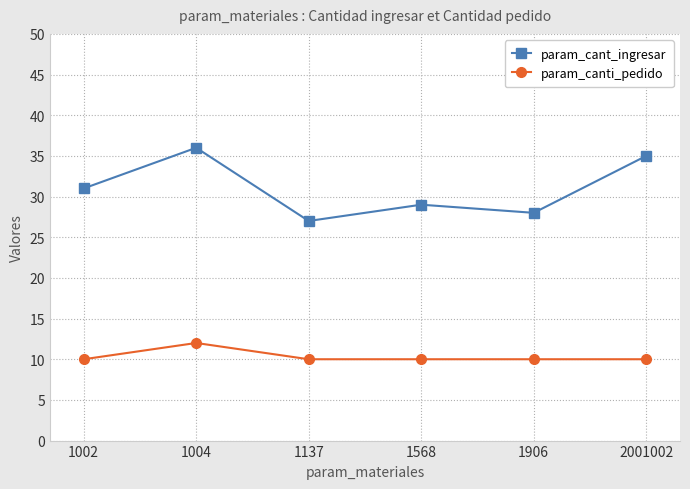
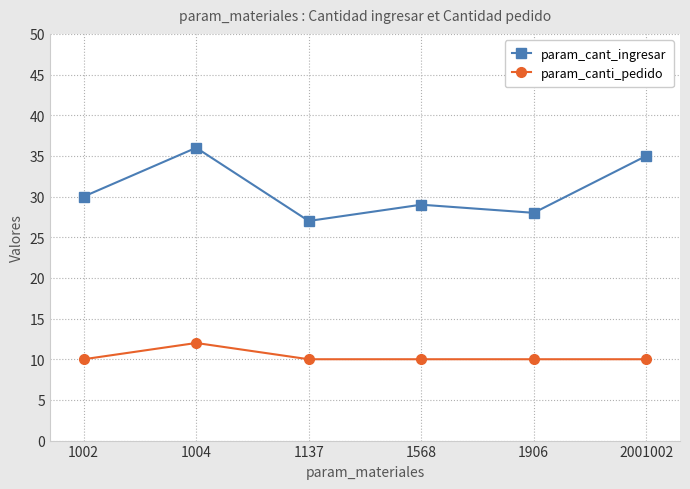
  {
    "param_cant_ingresar": {
-     "1002": 31,
+     "1002": 30,
      "1004": 36,
      "1137": 27,
      "1568": 29,
      "1906": 28,
      "2001002": 35
    },
    "param_canti_pedido": {
      "1002": 10,
      "1004": 12,
      "1137": 10,
      "1568": 10,
      "1906": 10,
      "2001002": 10
    }
  }
